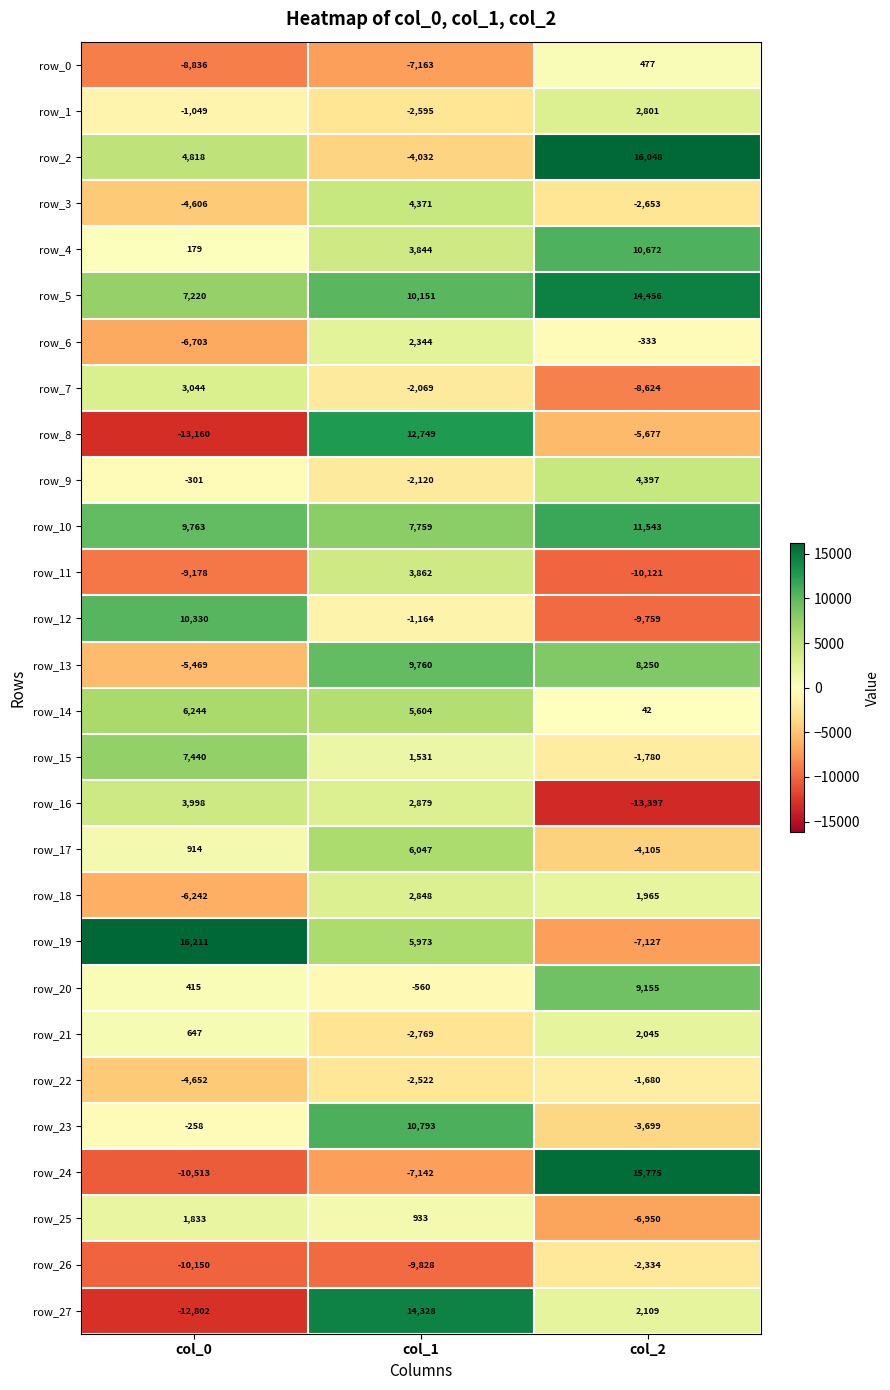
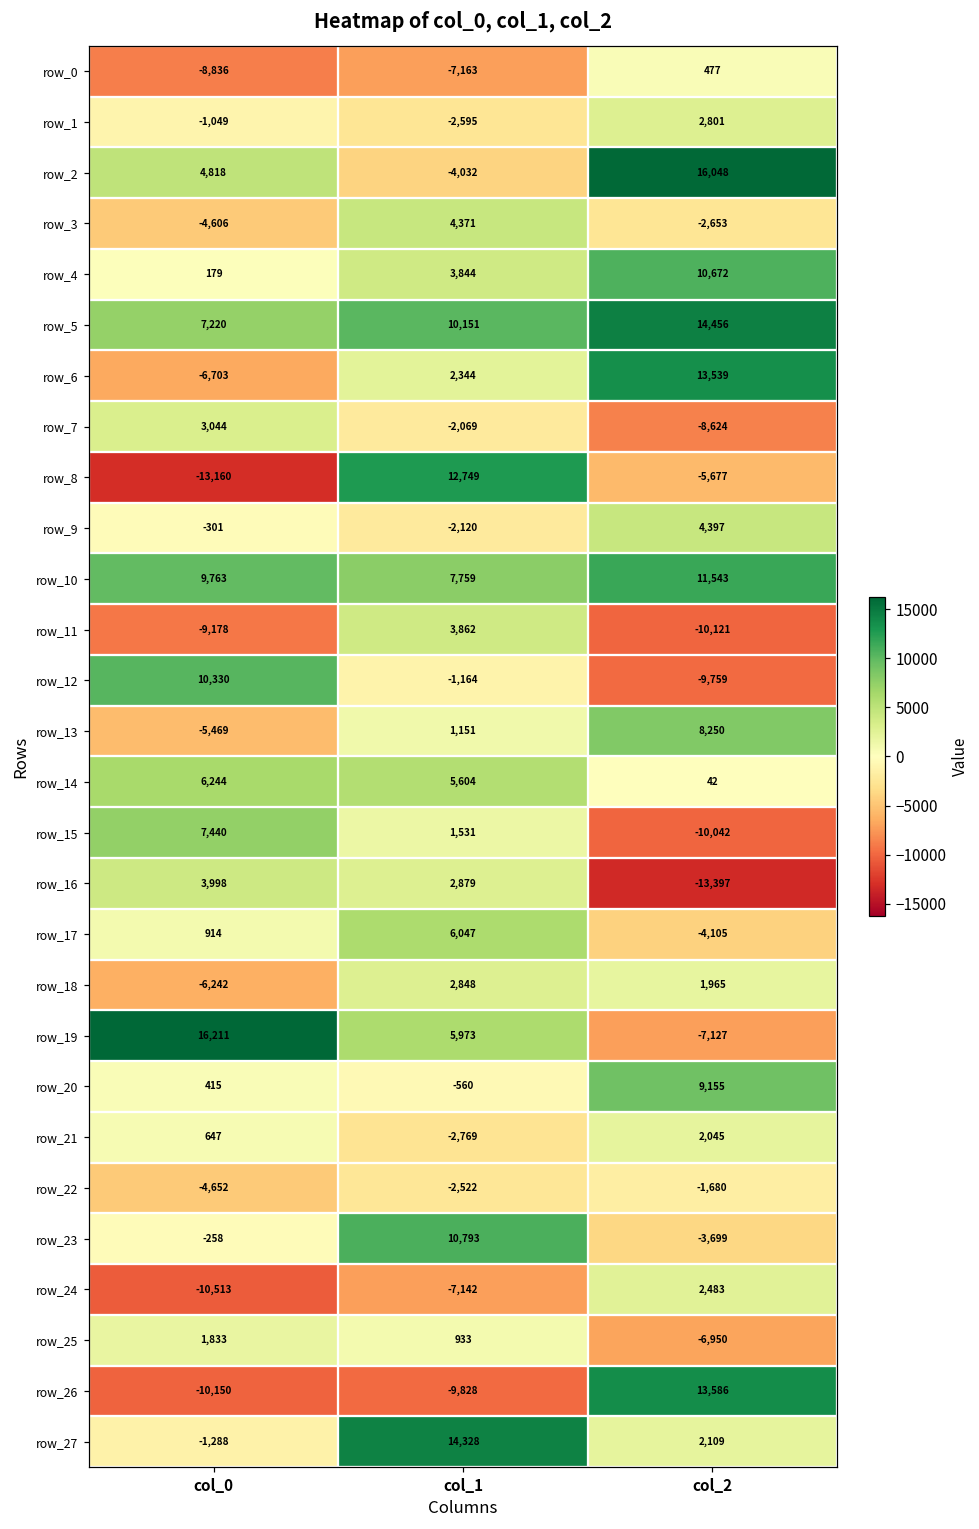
  {
    "row_0": {
      "col_0": "-8,836",
      "col_1": "-7,163",
      "col_2": "477"
    },
    "row_1": {
      "col_0": "-1,049",
      "col_1": "-2,595",
      "col_2": "2,801"
    },
    "row_2": {
      "col_0": "4,818",
      "col_1": "-4,032",
      "col_2": "16,048"
    },
    "row_3": {
      "col_0": "-4,606",
      "col_1": "4,371",
      "col_2": "-2,653"
    },
    "row_4": {
      "col_0": "179",
      "col_1": "3,844",
      "col_2": "10,672"
    },
    "row_5": {
      "col_0": "7,220",
      "col_1": "10,151",
      "col_2": "14,456"
    },
    "row_6": {
      "col_0": "-6,703",
      "col_1": "2,344",
-     "col_2": "-333"
+     "col_2": "13,539"
    },
    "row_7": {
      "col_0": "3,044",
      "col_1": "-2,069",
      "col_2": "-8,624"
    },
    "row_8": {
      "col_0": "-13,160",
      "col_1": "12,749",
      "col_2": "-5,677"
    },
    "row_9": {
      "col_0": "-301",
      "col_1": "-2,120",
      "col_2": "4,397"
    },
    "row_10": {
      "col_0": "9,763",
      "col_1": "7,759",
      "col_2": "11,543"
    },
    "row_11": {
      "col_0": "-9,178",
      "col_1": "3,862",
      "col_2": "-10,121"
    },
    "row_12": {
      "col_0": "10,330",
      "col_1": "-1,164",
      "col_2": "-9,759"
    },
    "row_13": {
      "col_0": "-5,469",
-     "col_1": "9,760",
+     "col_1": "1,151",
      "col_2": "8,250"
    },
    "row_14": {
      "col_0": "6,244",
      "col_1": "5,604",
      "col_2": "42"
    },
    "row_15": {
      "col_0": "7,440",
      "col_1": "1,531",
-     "col_2": "-1,780"
+     "col_2": "-10,042"
    },
    "row_16": {
      "col_0": "3,998",
      "col_1": "2,879",
      "col_2": "-13,397"
    },
    "row_17": {
      "col_0": "914",
      "col_1": "6,047",
      "col_2": "-4,105"
    },
    "row_18": {
      "col_0": "-6,242",
      "col_1": "2,848",
      "col_2": "1,965"
    },
    "row_19": {
      "col_0": "16,211",
      "col_1": "5,973",
      "col_2": "-7,127"
    },
    "row_20": {
      "col_0": "415",
      "col_1": "-560",
      "col_2": "9,155"
    },
    "row_21": {
      "col_0": "647",
      "col_1": "-2,769",
      "col_2": "2,045"
    },
    "row_22": {
      "col_0": "-4,652",
      "col_1": "-2,522",
      "col_2": "-1,680"
    },
    "row_23": {
      "col_0": "-258",
      "col_1": "10,793",
      "col_2": "-3,699"
    },
    "row_24": {
      "col_0": "-10,513",
      "col_1": "-7,142",
-     "col_2": "15,775"
+     "col_2": "2,483"
    },
    "row_25": {
      "col_0": "1,833",
      "col_1": "933",
      "col_2": "-6,950"
    },
    "row_26": {
      "col_0": "-10,150",
      "col_1": "-9,828",
-     "col_2": "-2,334"
+     "col_2": "13,586"
    },
    "row_27": {
-     "col_0": "-12,802",
+     "col_0": "-1,288",
      "col_1": "14,328",
      "col_2": "2,109"
    }
  }
